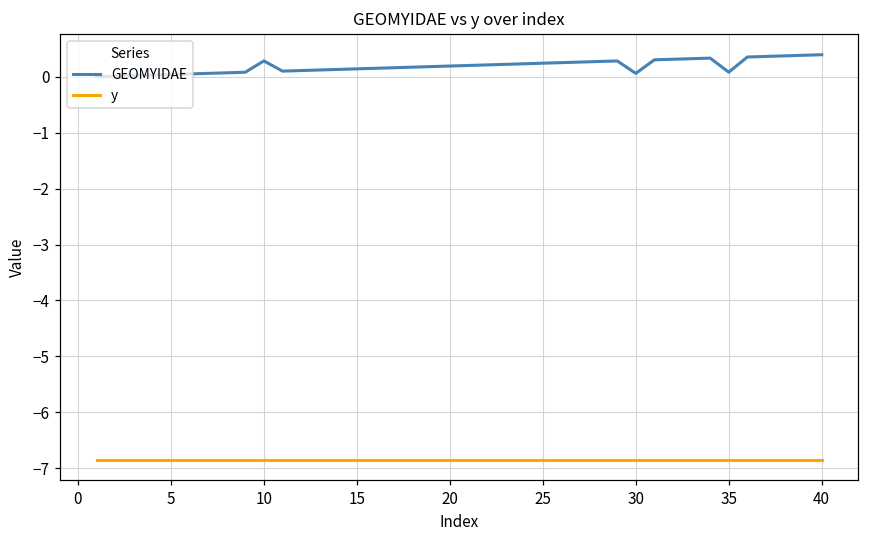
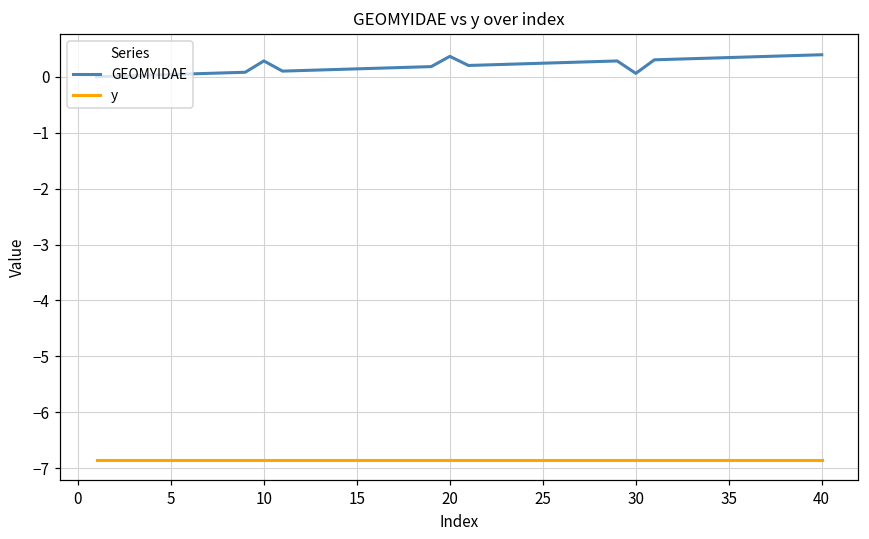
  {
    "GEOMYIDAE": {
      "10": 0.3,
      "15": 0.1,
-     "20": 0.2,
+     "20": 0.4,
      "25": 0.2,
      "30": 0.1,
-     "35": 0.1,
+     "35": 0.3,
      "40": 0.4
    },
    "y": {
      "5": -6.9,
      "10": -6.9,
      "15": -6.9,
      "20": -6.9,
      "25": -6.9,
      "30": -6.9,
      "35": -6.9,
      "40": -6.9
    }
  }
